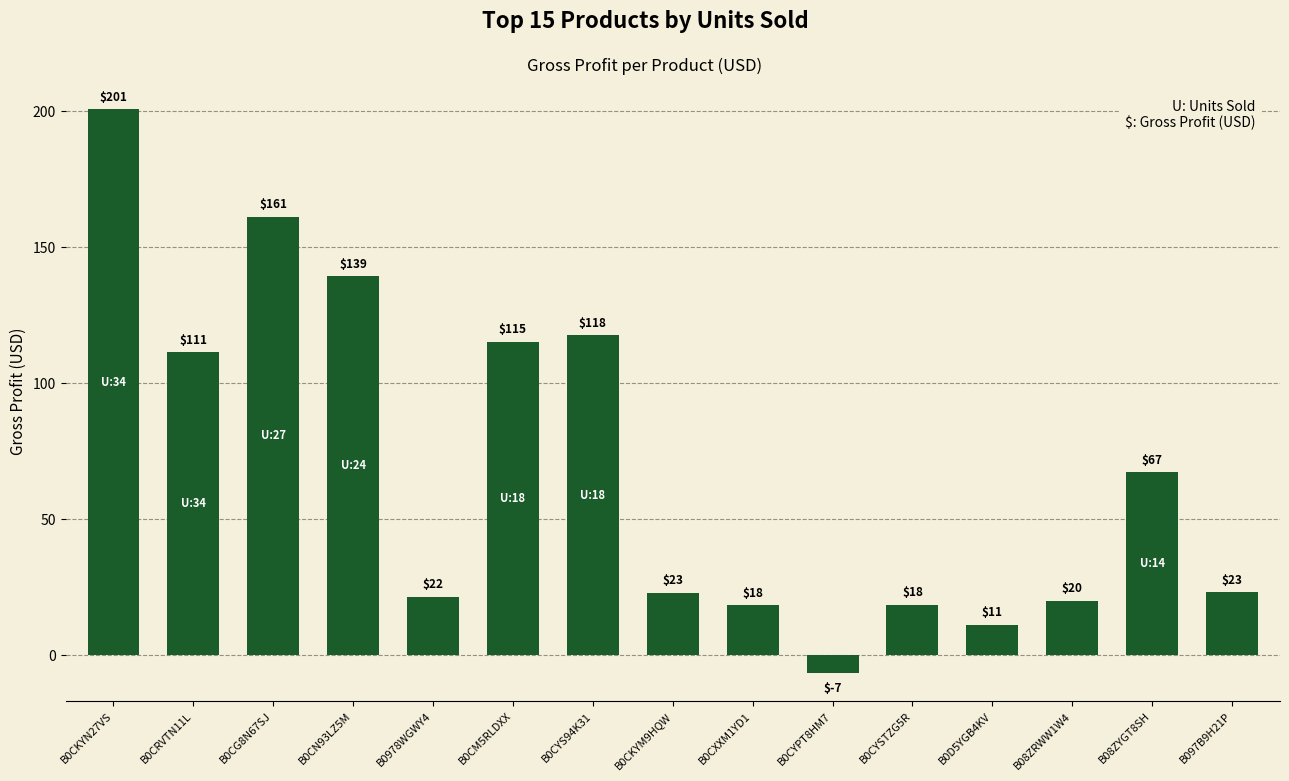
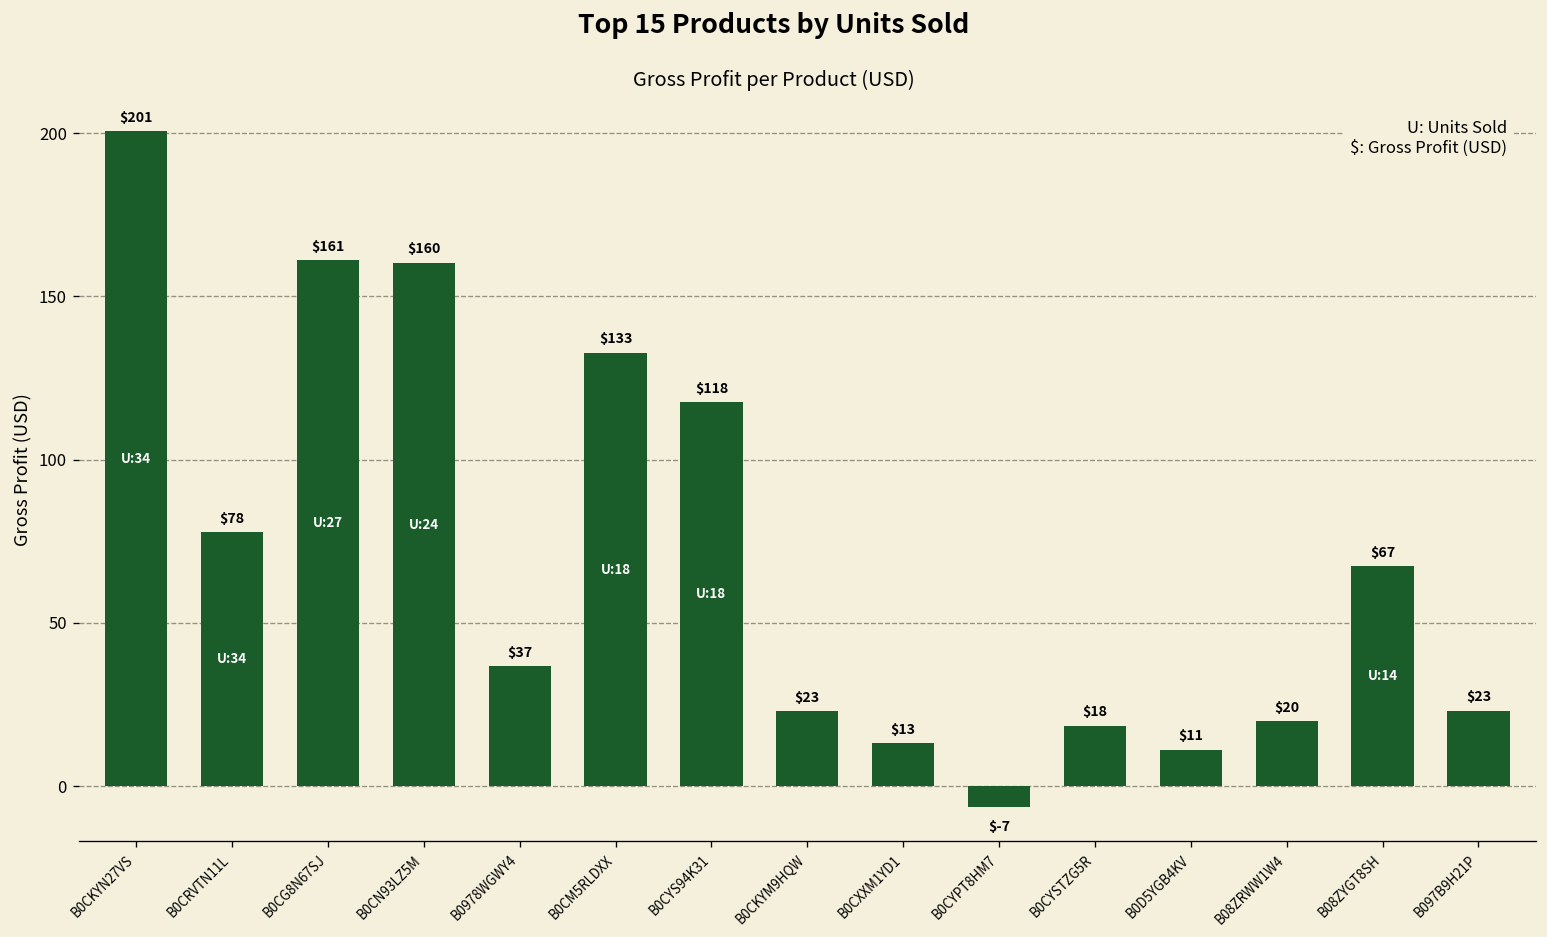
  {
    "B0CKYN27VS": "$201",
-   "B0CRVTN11L": "$111",
+   "B0CRVTN11L": "$78",
    "B0CG8N67SJ": "$161",
-   "B0CN93LZ5M": "$139",
-   "B0978WGWY4": "$22",
-   "B0CM5RLDXX": "$115",
+   "B0CN93LZ5M": "$160",
+   "B0978WGWY4": "$37",
+   "B0CM5RLDXX": "$133",
    "B0CYS94K31": "$118",
    "B0CKYM9HQW": "$23",
-   "B0CXXM1YD1": "$18",
+   "B0CXXM1YD1": "$13",
    "B0CYPT8HM7": "$-7",
    "B0CYSTZG5R": "$18",
    "B0D5YGB4KV": "$11",
    "B08ZRWW1W4": "$20",
    "B08ZYGT8SH": "$67",
    "B097B9H21P": "$23"
  }
